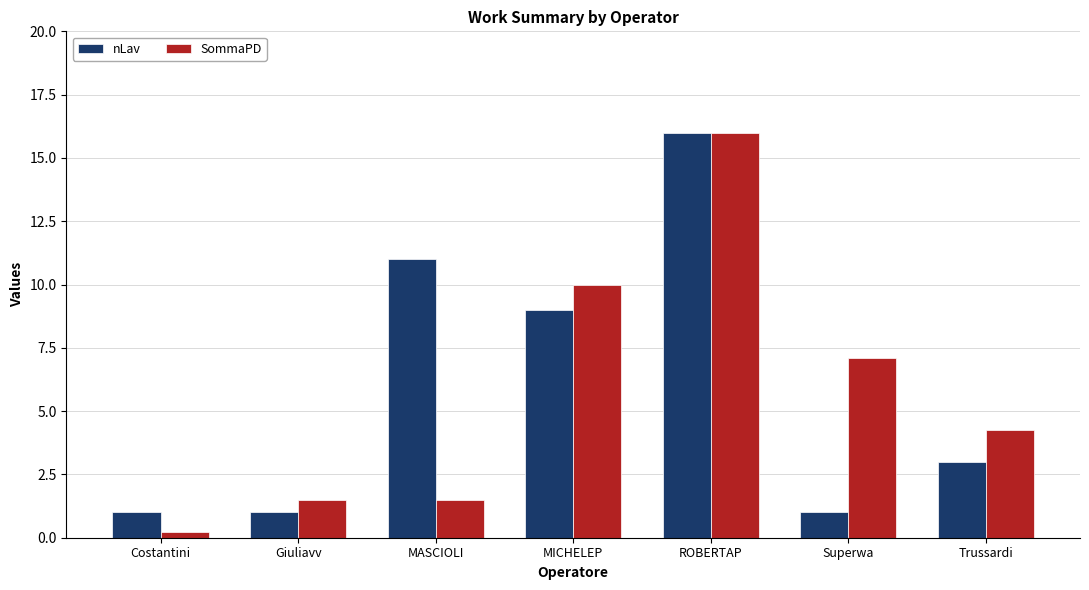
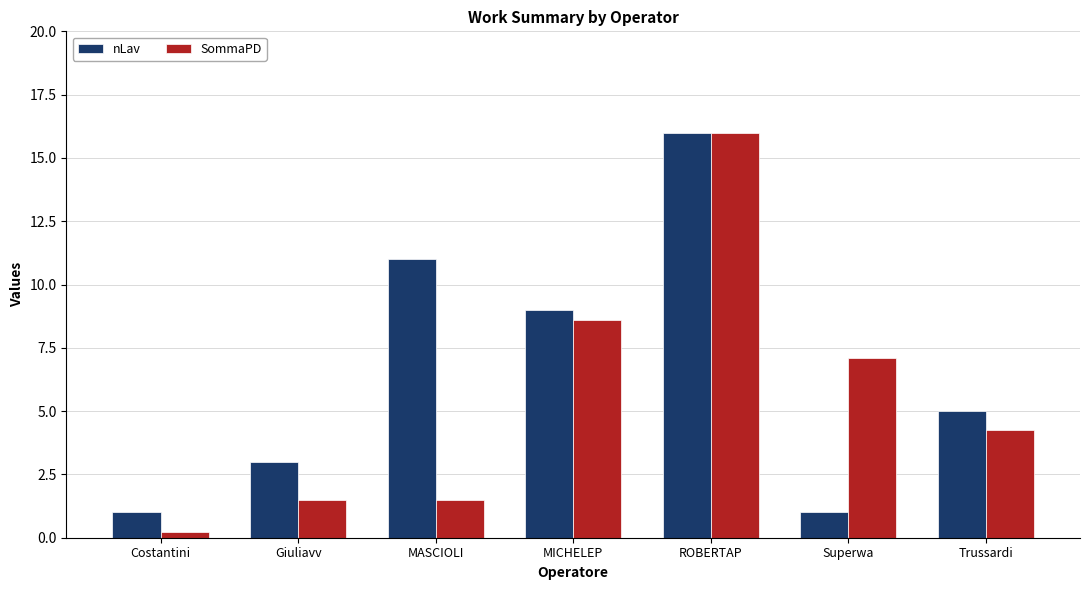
  {
    "nLav": {
      "Costantini": 1,
-     "Giuliavv": 1,
+     "Giuliavv": 3,
      "MASCIOLI": 11,
      "MICHELEP": 9,
      "ROBERTAP": 16,
      "Superwa": 1,
-     "Trussardi": 3
+     "Trussardi": 5
    },
    "SommaPD": {
      "Costantini": 0.2,
      "Giuliavv": 1.5,
      "MASCIOLI": 1.5,
-     "MICHELEP": 10.0,
+     "MICHELEP": 8.6,
      "ROBERTAP": 16.0,
      "Superwa": 7.1,
      "Trussardi": 4.3
    }
  }
